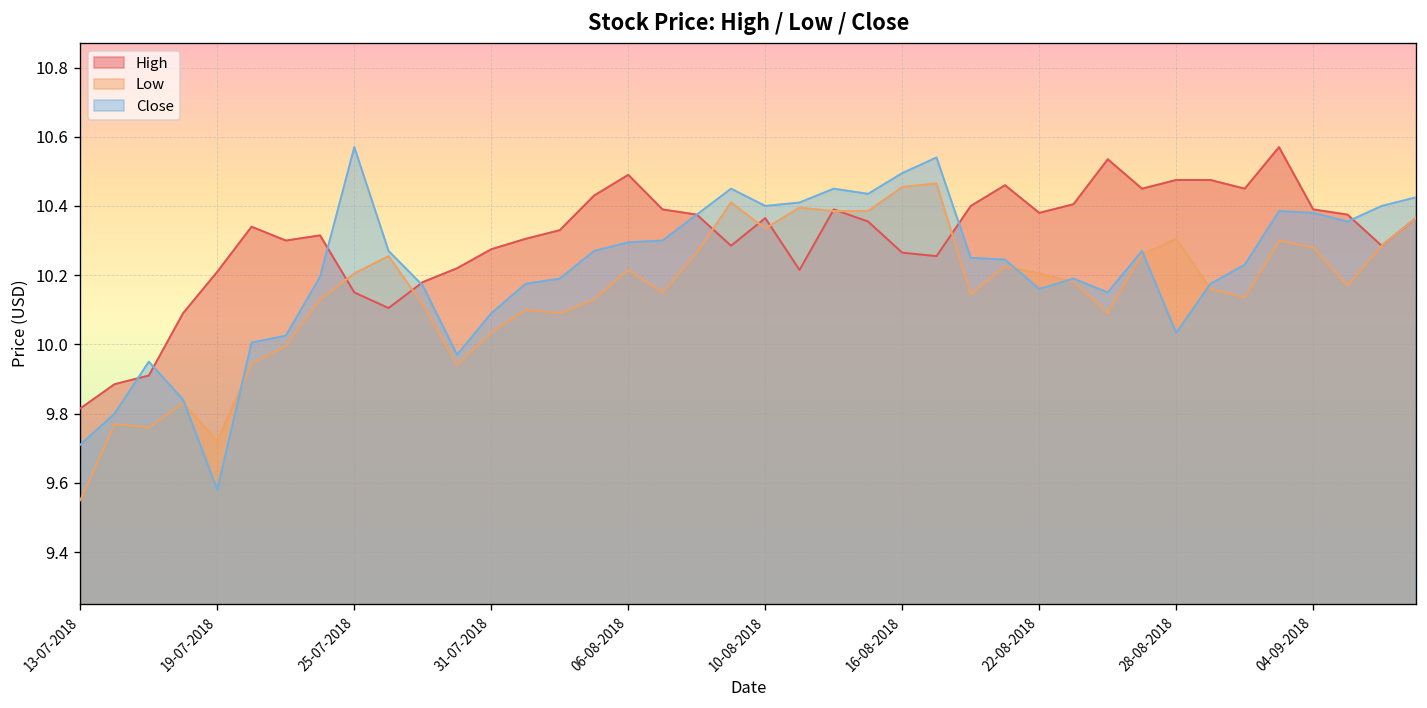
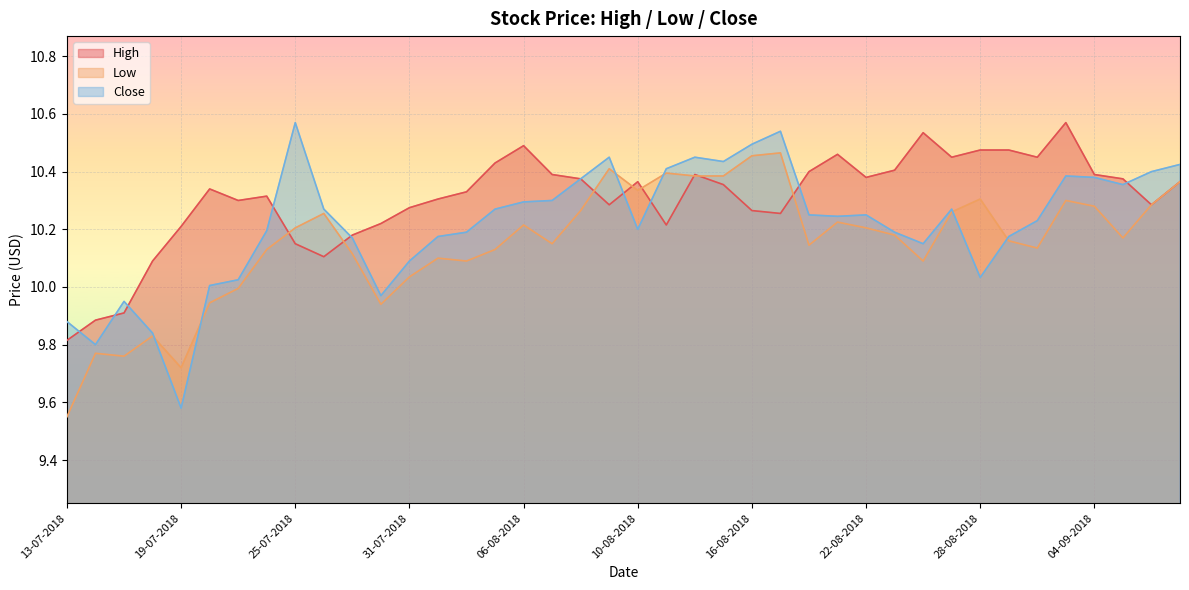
  {
    "Close": {
-     "13-07-2018": 9.71,
+     "13-07-2018": 9.88,
      "19-07-2018": 9.58,
      "25-07-2018": 10.57,
      "31-07-2018": 10.09,
      "06-08-2018": 10.30,
-     "10-08-2018": 10.4,
+     "10-08-2018": 10.2,
      "16-08-2018": 10.50,
-     "22-08-2018": 10.16,
+     "22-08-2018": 10.25,
      "28-08-2018": 10.03,
      "04-09-2018": 10.38
    }
  }
